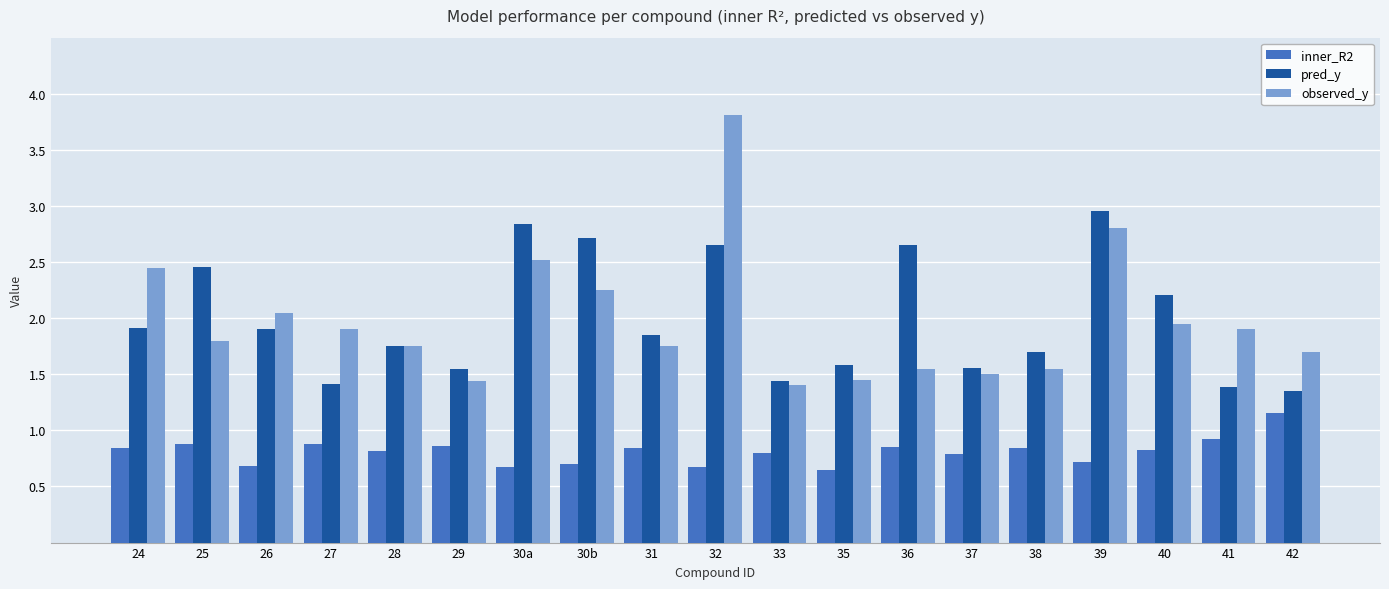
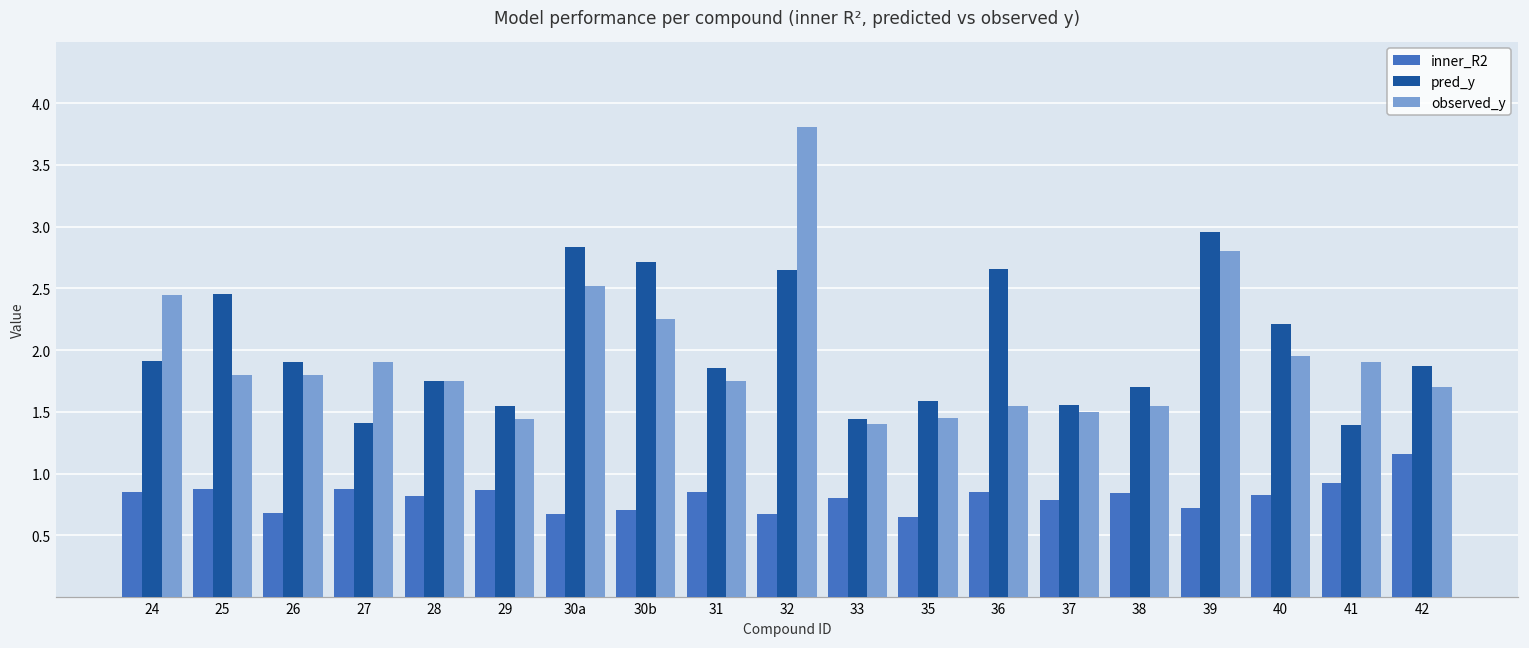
  {
    "inner_R2": {
      "24": 0.85,
      "25": 0.88,
      "26": 0.68,
      "27": 0.88,
      "28": 0.81,
      "29": 0.86,
      "30a": 0.67,
      "30b": 0.70,
      "31": 0.85,
      "32": 0.67,
      "33": 0.80,
      "35": 0.65,
      "36": 0.85,
      "37": 0.79,
      "38": 0.84,
      "39": 0.72,
      "40": 0.83,
      "41": 0.93,
      "42": 1.16
    },
    "pred_y": {
      "24": 1.91,
      "25": 2.46,
      "26": 1.90,
      "27": 1.41,
      "28": 1.75,
      "29": 1.55,
      "30a": 2.84,
      "30b": 2.71,
      "31": 1.85,
      "32": 2.65,
      "33": 1.44,
      "35": 1.59,
      "36": 2.65,
      "37": 1.56,
      "38": 1.70,
      "39": 2.95,
      "40": 2.21,
      "41": 1.39,
-     "42": 1.35
+     "42": 1.87
    },
    "observed_y": {
      "24": 2.45,
      "25": 1.80,
-     "26": 2.05,
+     "26": 1.80,
      "27": 1.90,
      "28": 1.75,
      "29": 1.44,
      "30a": 2.52,
      "30b": 2.25,
      "31": 1.75,
      "32": 3.81,
      "33": 1.40,
      "35": 1.45,
      "36": 1.55,
      "37": 1.50,
      "38": 1.55,
      "39": 2.80,
      "40": 1.95,
      "41": 1.90,
      "42": 1.70
    }
  }
